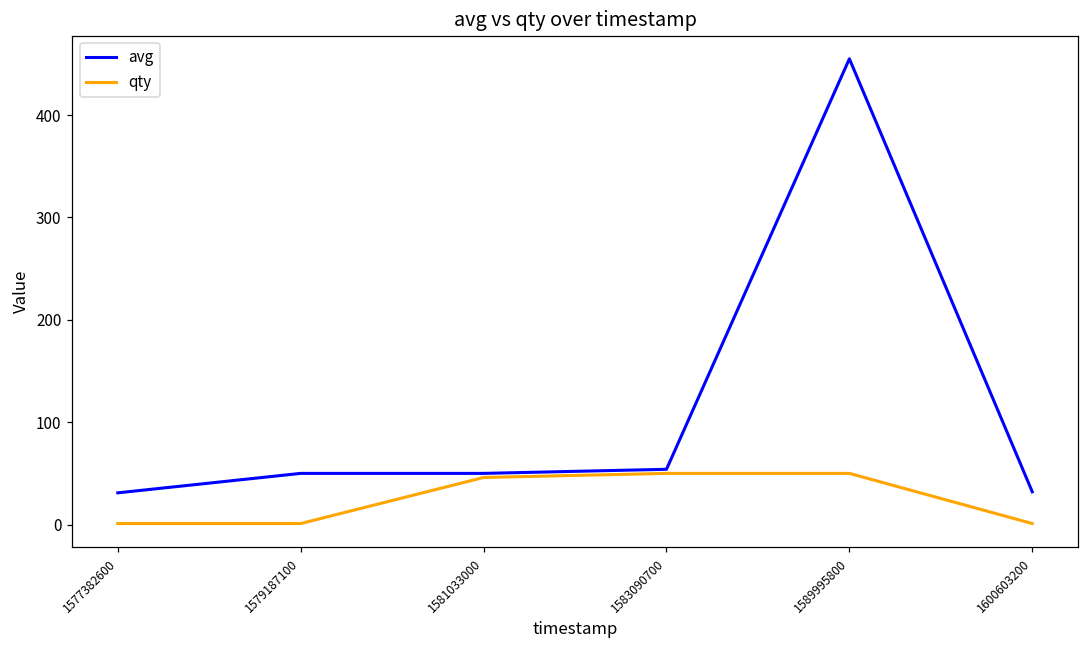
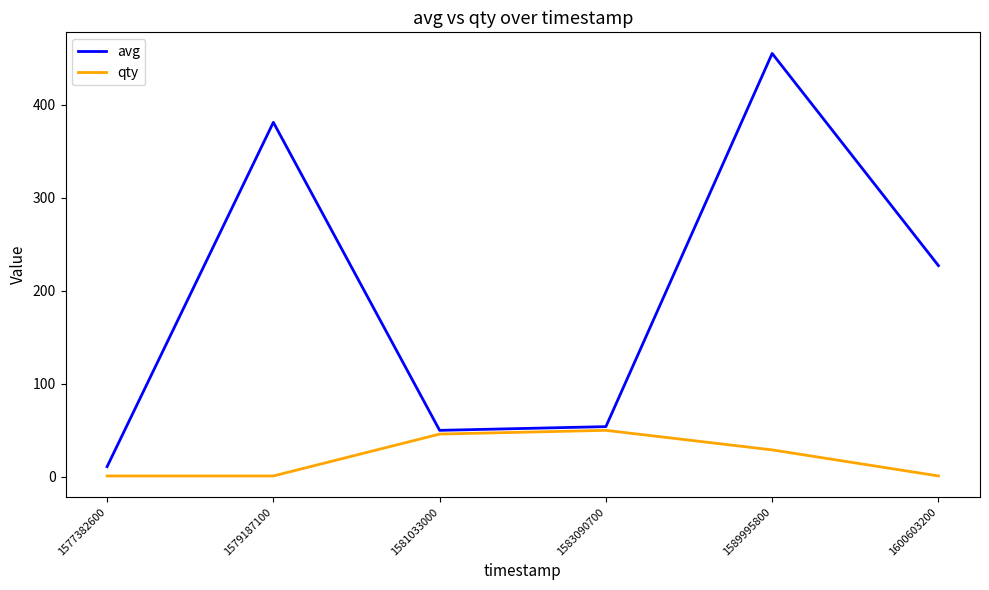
  {
    "avg": {
-     "1577382600": 30,
-     "1579187100": 50,
+     "1577382600": 10,
+     "1579187100": 380,
      "1581033000": 50,
      "1583090700": 50,
      "1589995800": 460,
-     "1600603200": 30
+     "1600603200": 230
    },
    "qty": {
      "1577382600": 0,
      "1579187100": 0,
      "1581033000": 50,
      "1583090700": 50,
-     "1589995800": 50,
+     "1589995800": 30,
      "1600603200": 0
    }
  }
